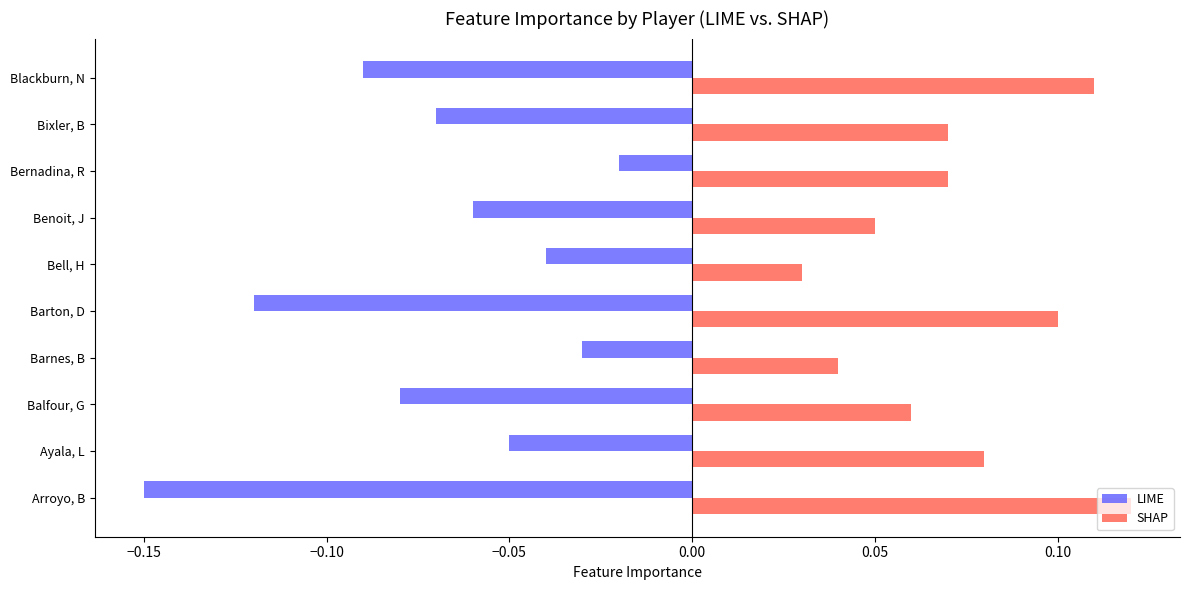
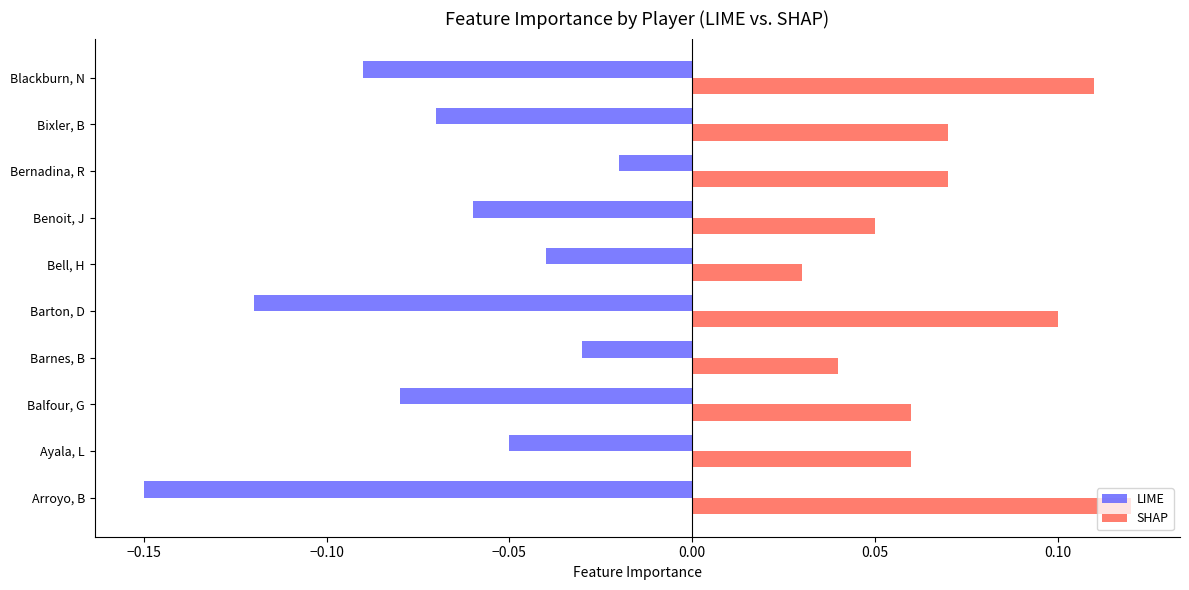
  {
    "LIME": {
      "Blackburn, N": -0.09,
      "Bixler, B": -0.07,
      "Bernadina, R": -0.02,
      "Benoit, J": -0.06,
      "Bell, H": -0.04,
      "Barton, D": -0.12,
      "Barnes, B": -0.03,
      "Balfour, G": -0.08,
      "Ayala, L": -0.05,
      "Arroyo, B": -0.15
    },
    "SHAP": {
      "Blackburn, N": 0.11,
      "Bixler, B": 0.07,
      "Bernadina, R": 0.07,
      "Benoit, J": 0.05,
      "Bell, H": 0.03,
      "Barton, D": 0.10,
      "Barnes, B": 0.04,
      "Balfour, G": 0.06,
-     "Ayala, L": 0.08
+     "Ayala, L": 0.06
    }
  }
